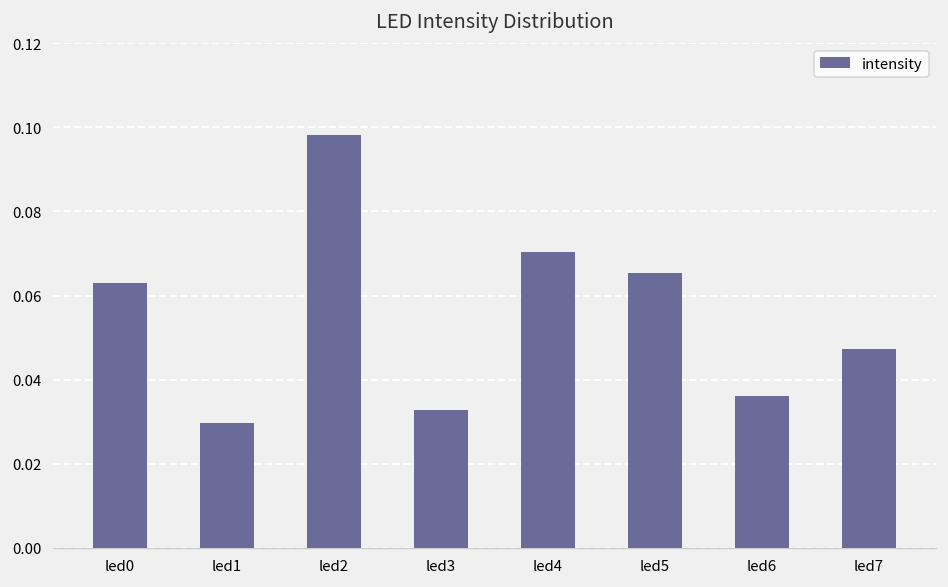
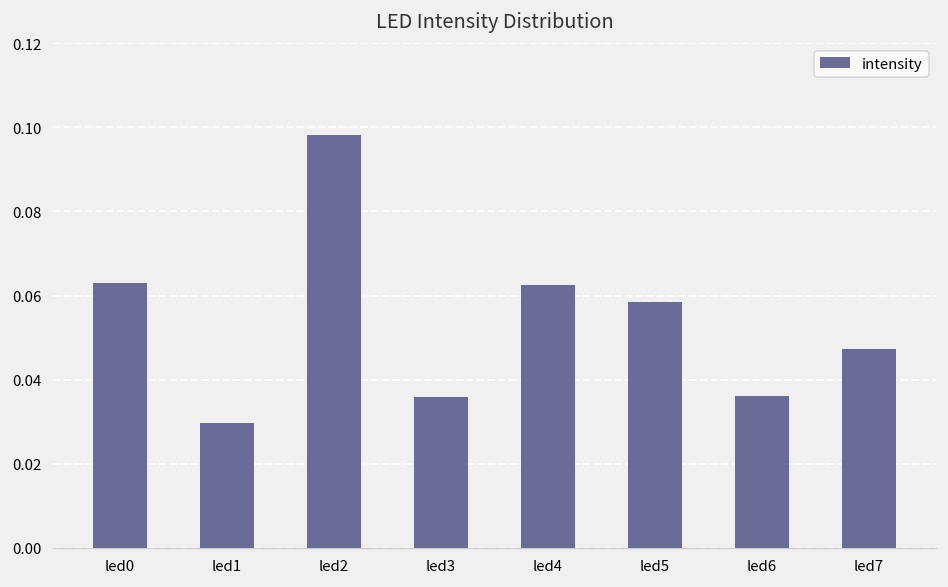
  {
    "led0": 0.063,
    "led1": 0.030,
    "led2": 0.098,
-   "led3": 0.033,
-   "led4": 0.070,
-   "led5": 0.065,
+   "led3": 0.036,
+   "led4": 0.062,
+   "led5": 0.059,
    "led6": 0.036,
    "led7": 0.047
  }
